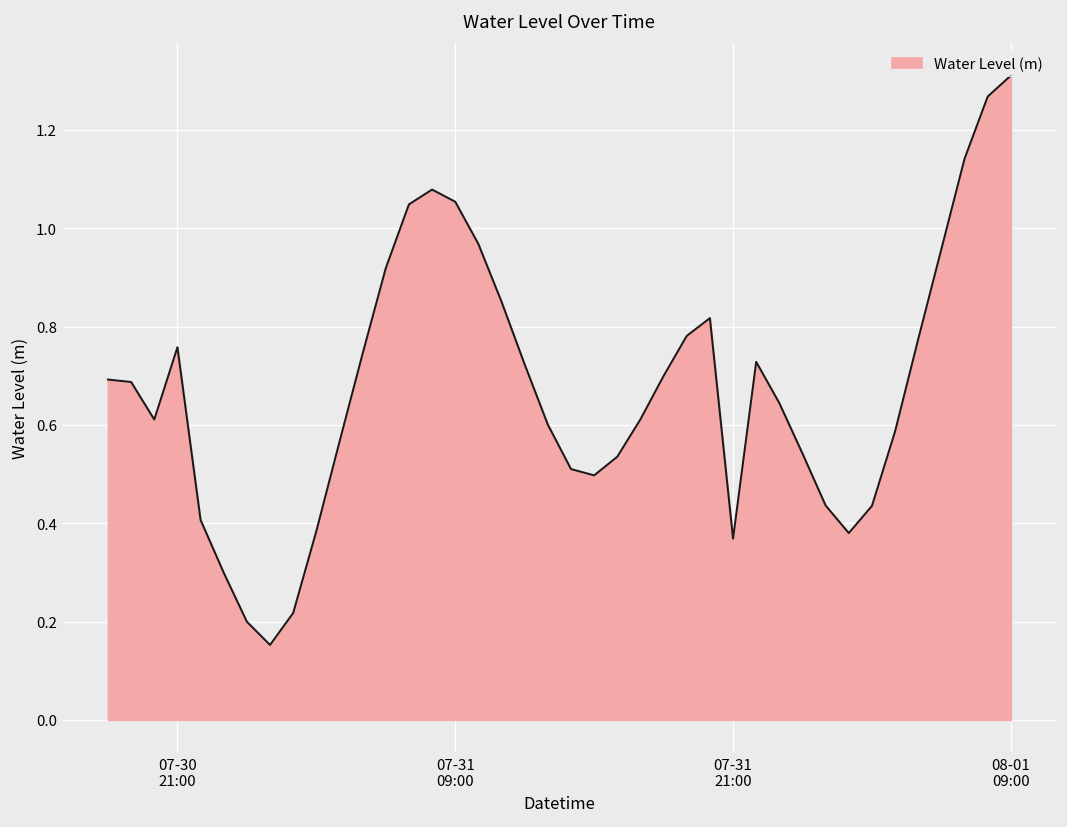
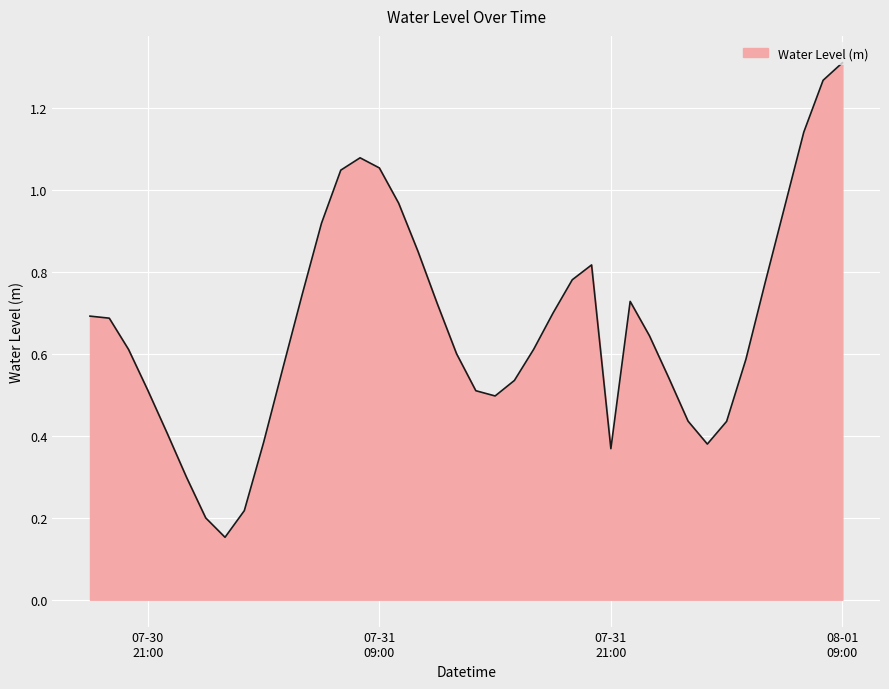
  {
-   "07-30 21:00": 0.76,
+   "07-30 21:00": 0.51,
    "07-31 09:00": 1.05,
    "07-31 21:00": 0.37
  }
